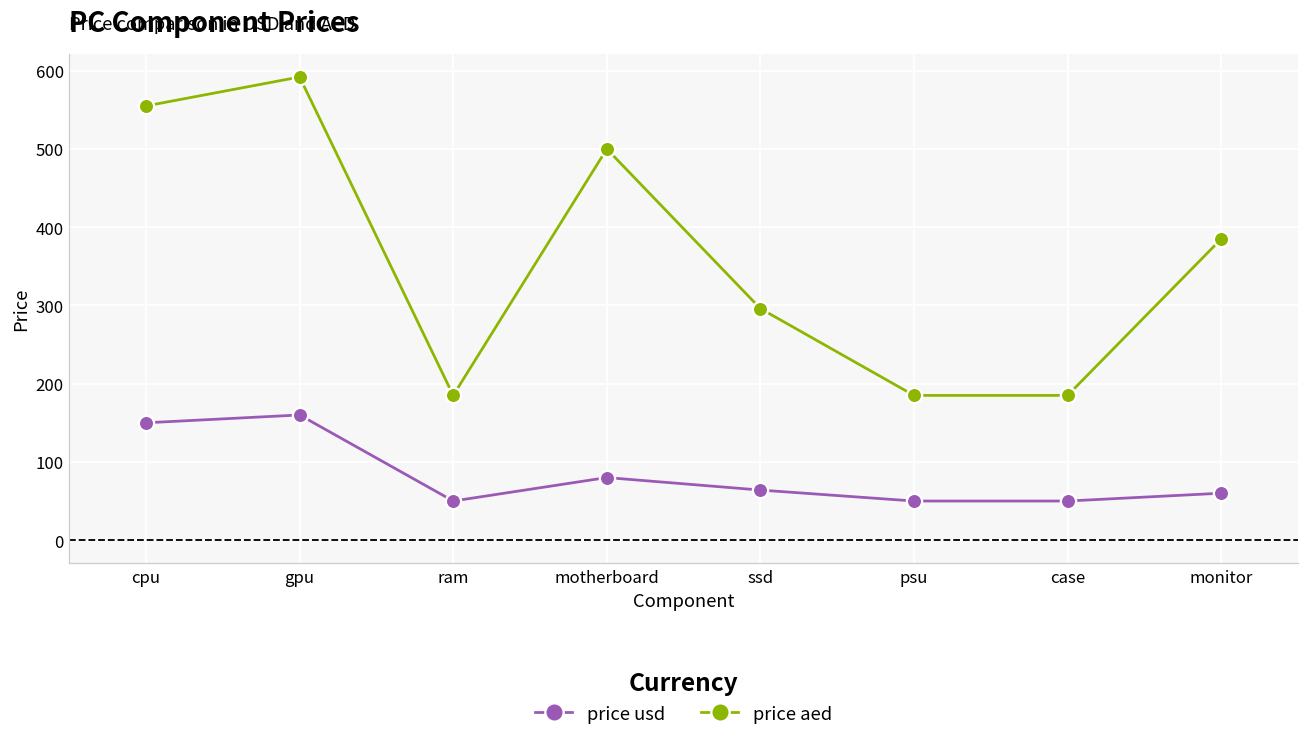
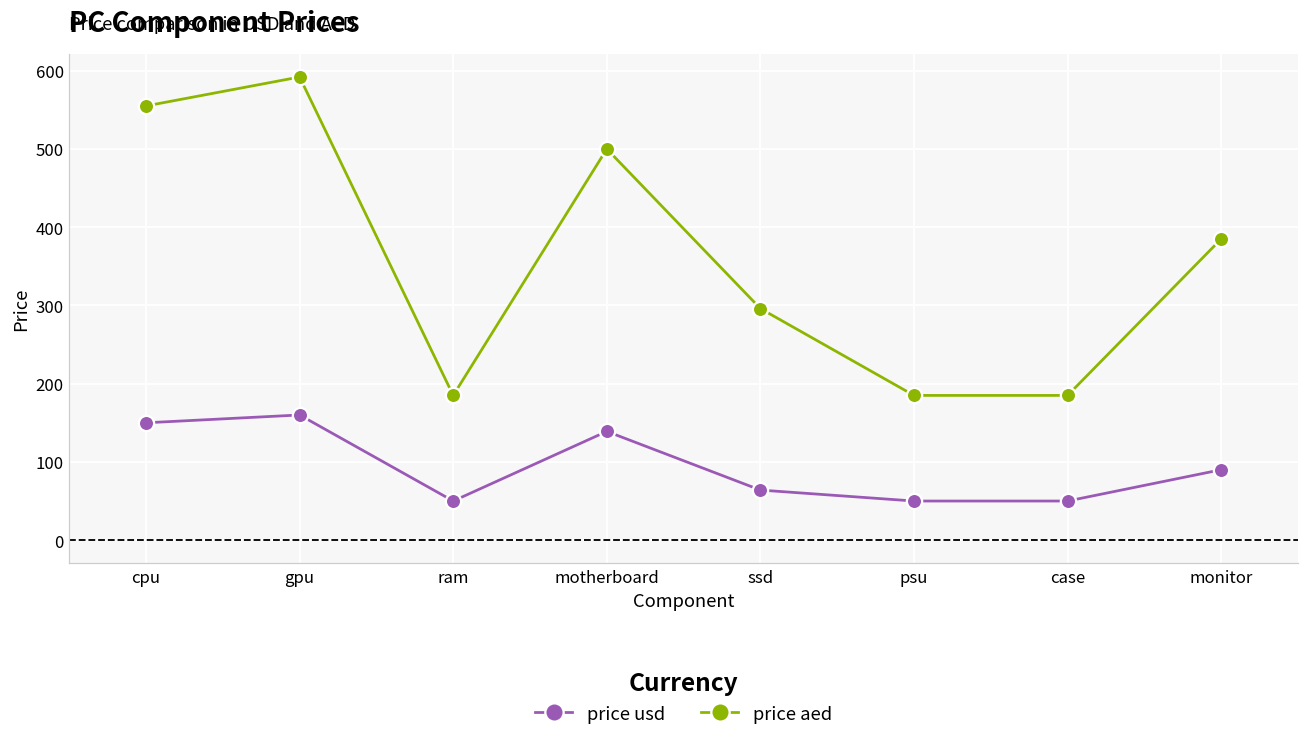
  {
    "price usd": {
      "cpu": 150,
      "gpu": 160,
      "ram": 50,
-     "motherboard": 80,
+     "motherboard": 140,
      "ssd": 60,
      "psu": 50,
      "case": 50,
-     "monitor": 60
+     "monitor": 90
    },
    "price aed": {
      "cpu": 560,
      "gpu": 590,
      "ram": 190,
      "motherboard": 500,
      "ssd": 300,
      "psu": 190,
      "case": 190,
      "monitor": 390
    }
  }
